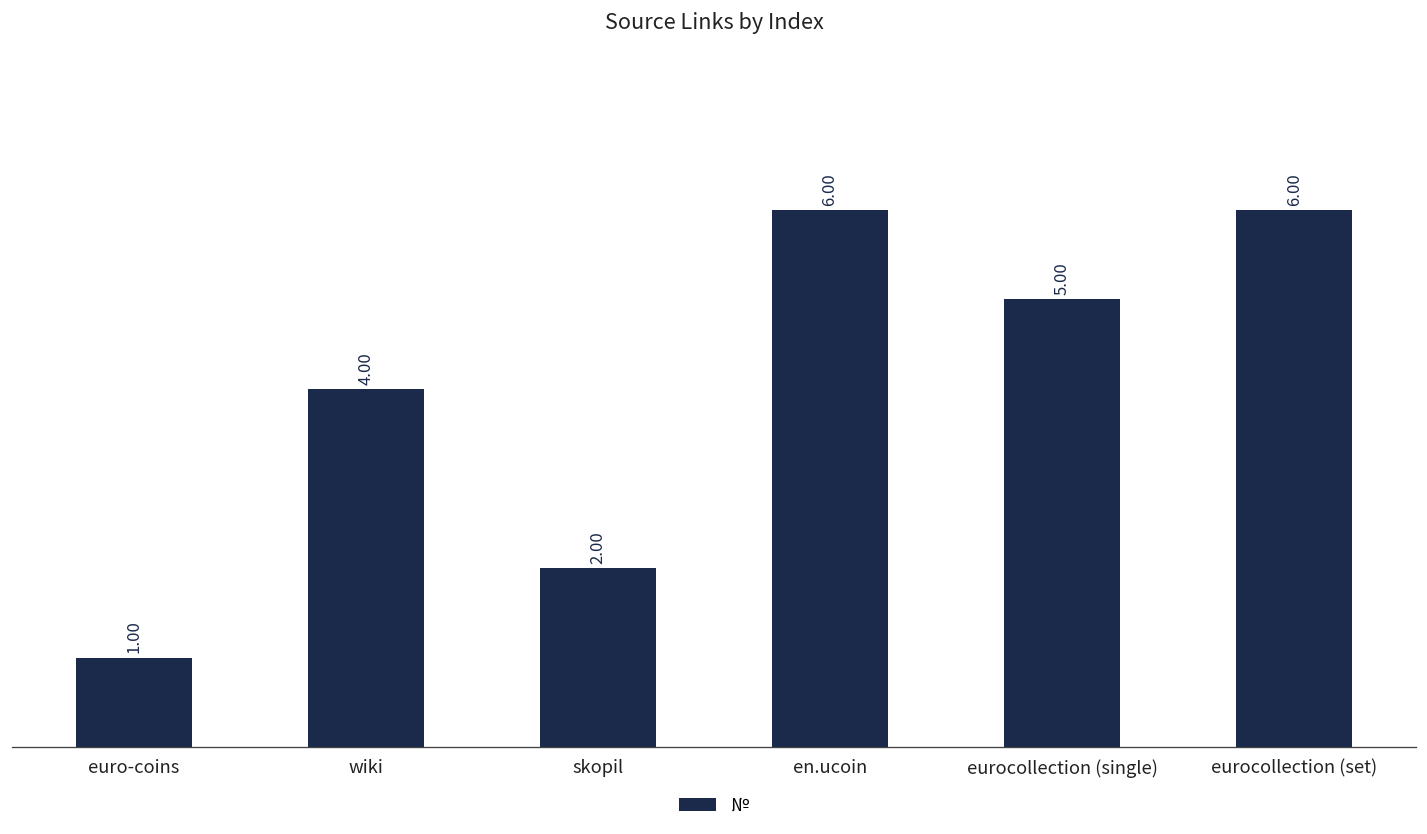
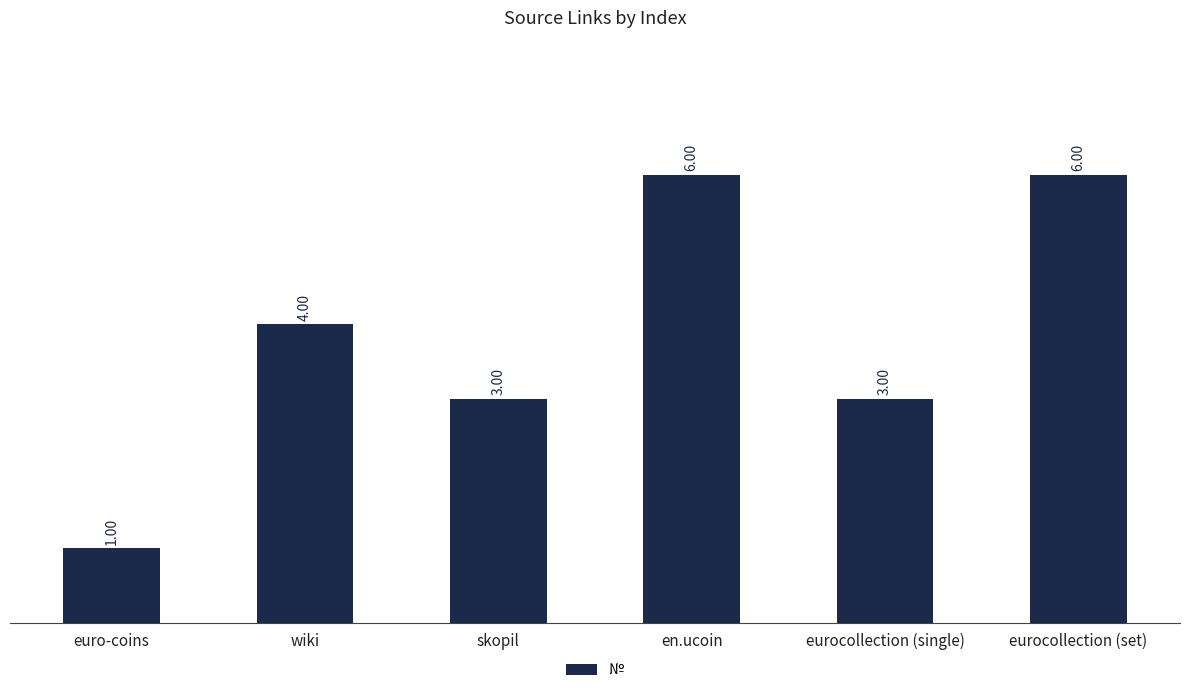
  {
    "euro-coins": 1.00,
    "wiki": 4.00,
-   "skopil": 2.00,
+   "skopil": 3.00,
    "en.ucoin": 6.00,
-   "eurocollection (single)": 5.00,
+   "eurocollection (single)": 3.00,
    "eurocollection (set)": 6.00
  }
